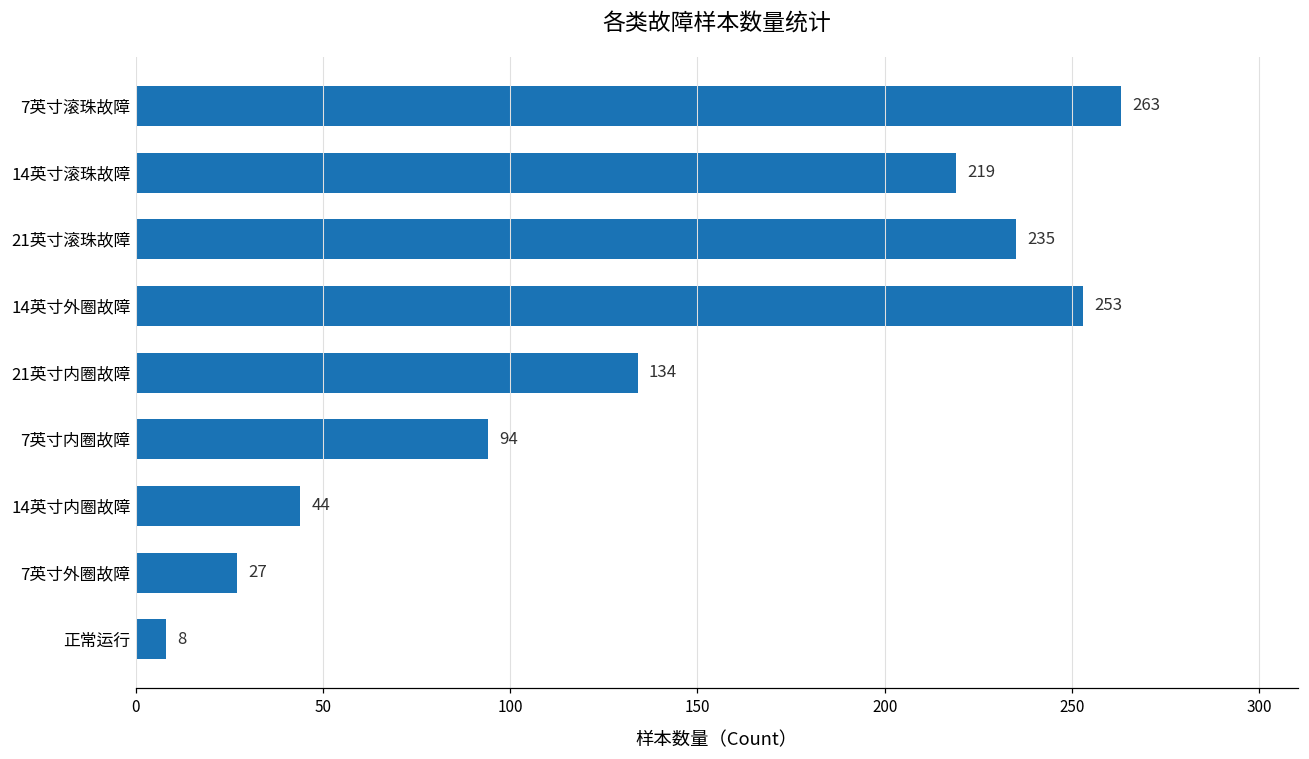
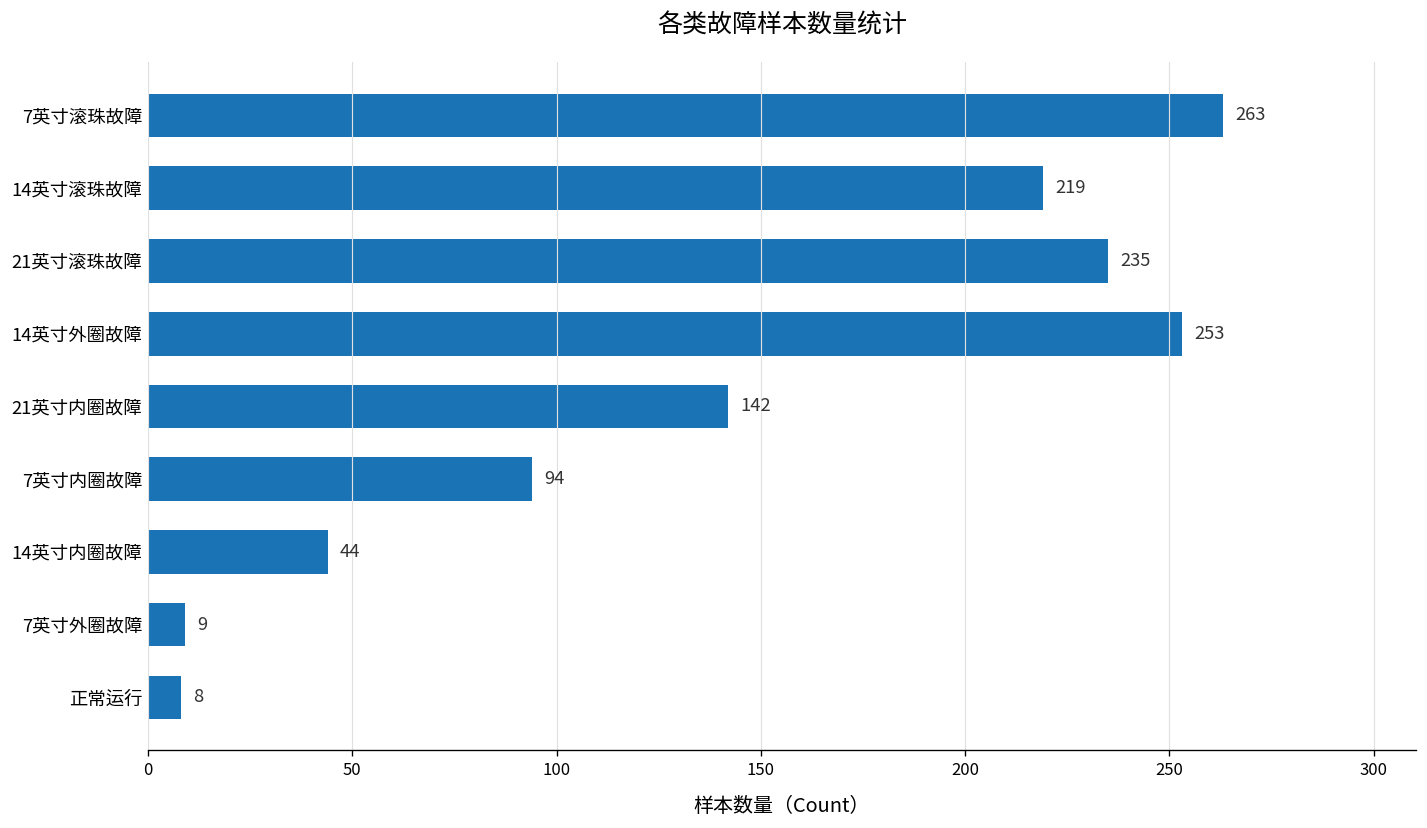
  {
    "7英寸滚珠故障": 263,
    "14英寸滚珠故障": 219,
    "21英寸滚珠故障": 235,
    "14英寸外圈故障": 253,
-   "21英寸内圈故障": 134,
+   "21英寸内圈故障": 142,
    "7英寸内圈故障": 94,
    "14英寸内圈故障": 44,
-   "7英寸外圈故障": 27,
+   "7英寸外圈故障": 9,
    "正常运行": 8
  }
